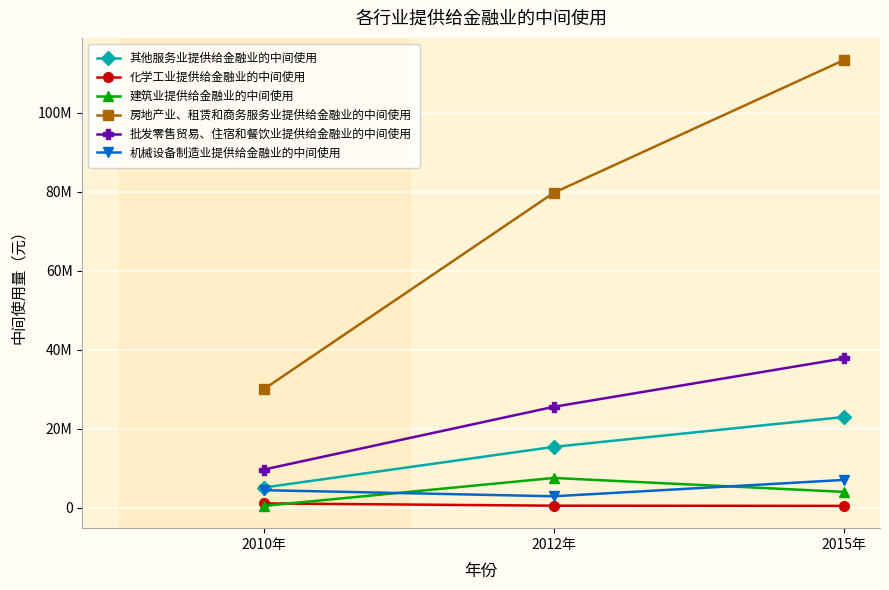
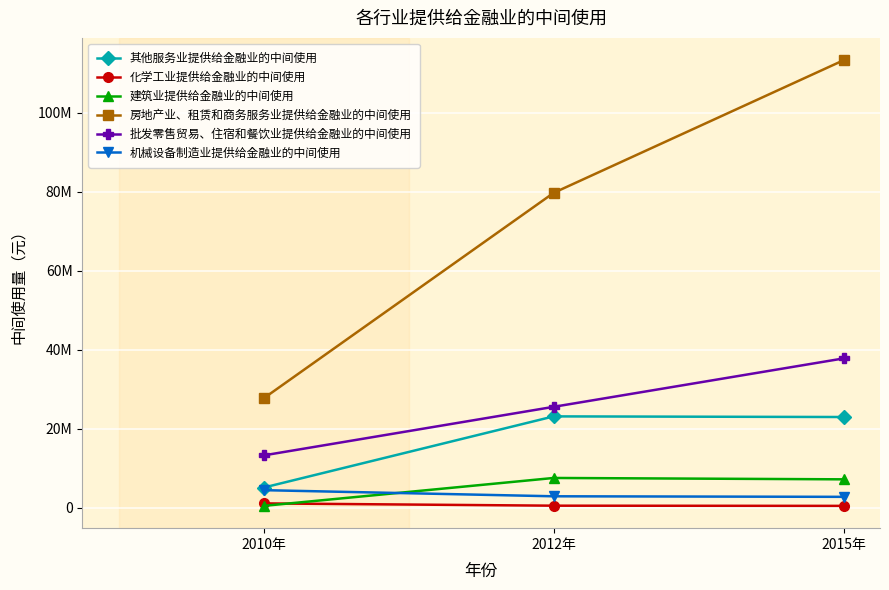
  {
    "其他服务业提供给金融业的中间使用": {
      "2010年": 5000000,
-     "2012年": 15000000,
+     "2012年": 23000000,
      "2015年": 23000000
    },
    "化学工业提供给金融业的中间使用": {
      "2012年": 1000000,
      "2015年": 0
    },
    "建筑业提供给金融业的中间使用": {
      "2012年": 8000000,
-     "2015年": 4000000
+     "2015年": 7000000
    },
    "房地产业、租赁和商务服务业提供给金融业的中间使用": {
-     "2010年": 30000000,
+     "2010年": 28000000,
      "2012年": 80000000,
      "2015年": 113000000
    },
    "批发零售贸易、住宿和餐饮业提供给金融业的中间使用": {
-     "2010年": 10000000,
+     "2010年": 13000000,
      "2012年": 26000000,
      "2015年": 38000000
    },
    "机械设备制造业提供给金融业的中间使用": {
      "2010年": 4000000,
      "2012年": 3000000,
-     "2015年": 7000000
+     "2015年": 3000000
    }
  }
